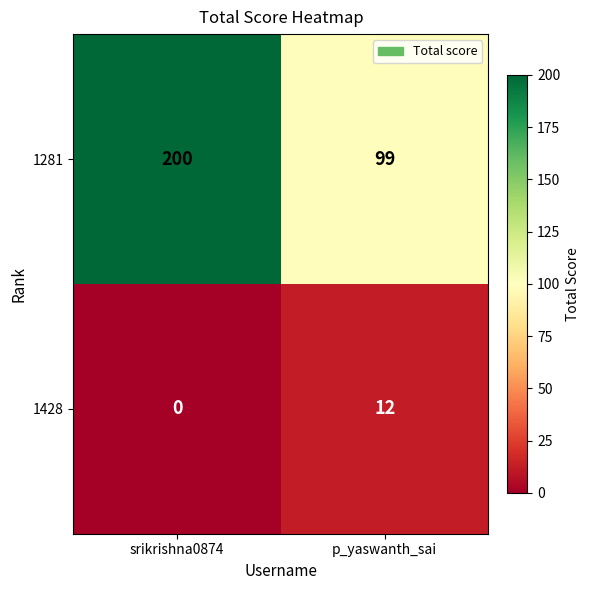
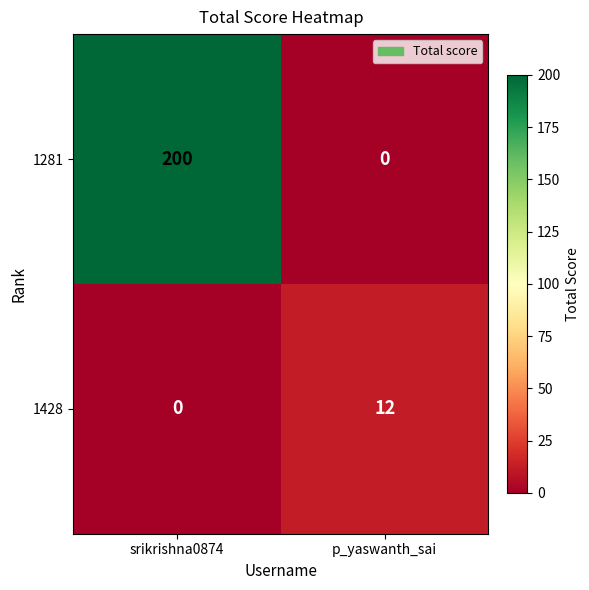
  {
    "1281": {
      "srikrishna0874": 200,
-     "p_yaswanth_sai": 99
+     "p_yaswanth_sai": 0
    },
    "1428": {
      "srikrishna0874": 0,
      "p_yaswanth_sai": 12
    }
  }
